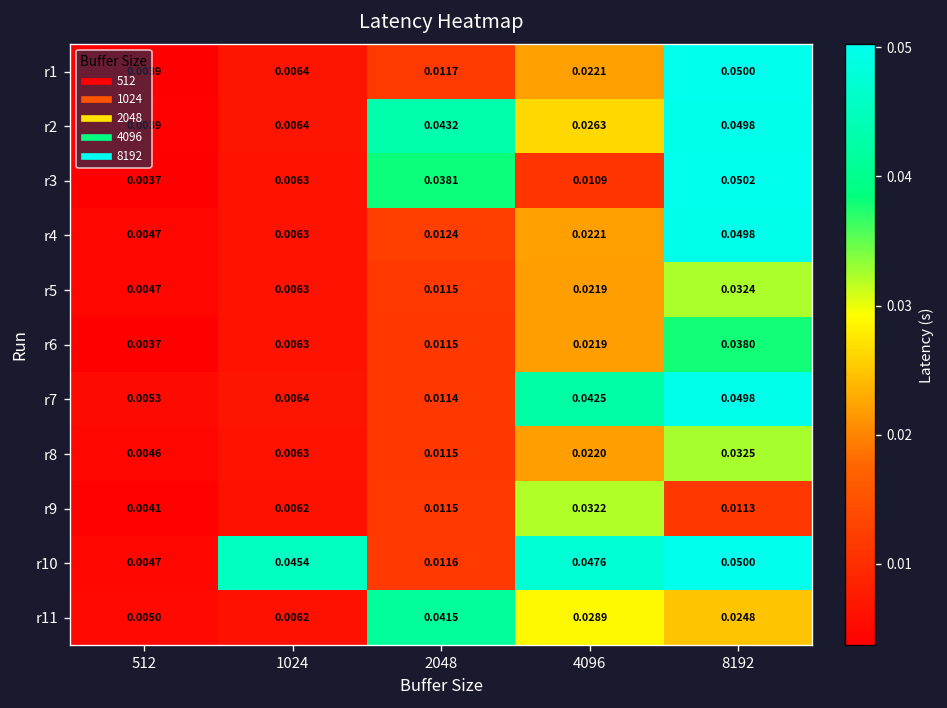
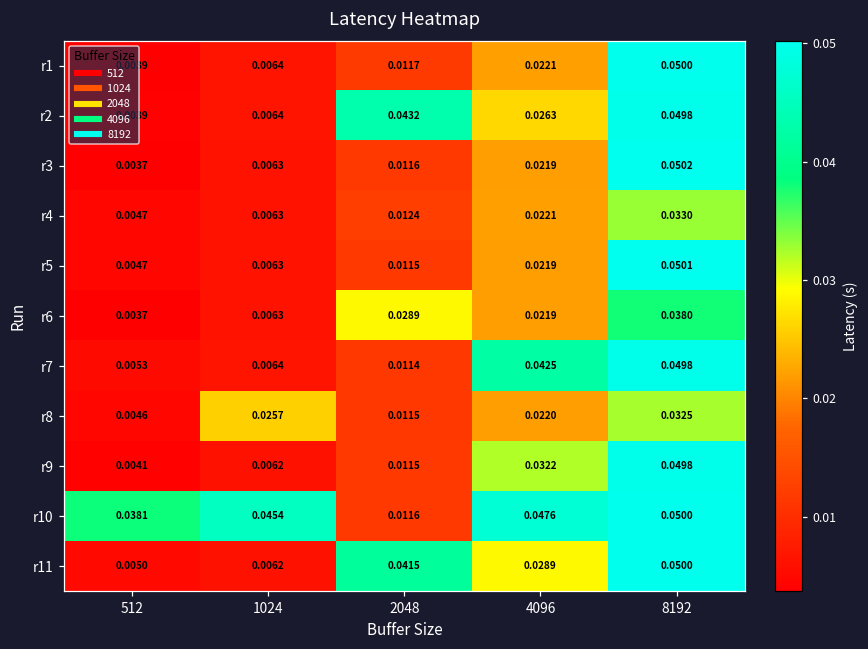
  {
    "r1": {
      "1024": 0.0064,
      "2048": 0.0117,
      "4096": 0.0221,
      "8192": 0.0500
    },
    "r2": {
      "1024": 0.0064,
      "2048": 0.0432,
      "4096": 0.0263,
      "8192": 0.0498
    },
    "r3": {
      "512": 0.0037,
      "1024": 0.0063,
-     "2048": 0.0381,
-     "4096": 0.0109,
+     "2048": 0.0116,
+     "4096": 0.0219,
      "8192": 0.0502
    },
    "r4": {
      "512": 0.0047,
      "1024": 0.0063,
      "2048": 0.0124,
      "4096": 0.0221,
-     "8192": 0.0498
+     "8192": 0.0330
    },
    "r5": {
      "512": 0.0047,
      "1024": 0.0063,
      "2048": 0.0115,
      "4096": 0.0219,
-     "8192": 0.0324
+     "8192": 0.0501
    },
    "r6": {
      "512": 0.0037,
      "1024": 0.0063,
-     "2048": 0.0115,
+     "2048": 0.0289,
      "4096": 0.0219,
      "8192": 0.0380
    },
    "r7": {
      "512": 0.0053,
      "1024": 0.0064,
      "2048": 0.0114,
      "4096": 0.0425,
      "8192": 0.0498
    },
    "r8": {
      "512": 0.0046,
-     "1024": 0.0063,
+     "1024": 0.0257,
      "2048": 0.0115,
      "4096": 0.0220,
      "8192": 0.0325
    },
    "r9": {
      "512": 0.0041,
      "1024": 0.0062,
      "2048": 0.0115,
      "4096": 0.0322,
-     "8192": 0.0113
+     "8192": 0.0498
    },
    "r10": {
-     "512": 0.0047,
+     "512": 0.0381,
      "1024": 0.0454,
      "2048": 0.0116,
      "4096": 0.0476,
      "8192": 0.0500
    },
    "r11": {
      "512": 0.0050,
      "1024": 0.0062,
      "2048": 0.0415,
      "4096": 0.0289,
-     "8192": 0.0248
+     "8192": 0.0500
    }
  }
